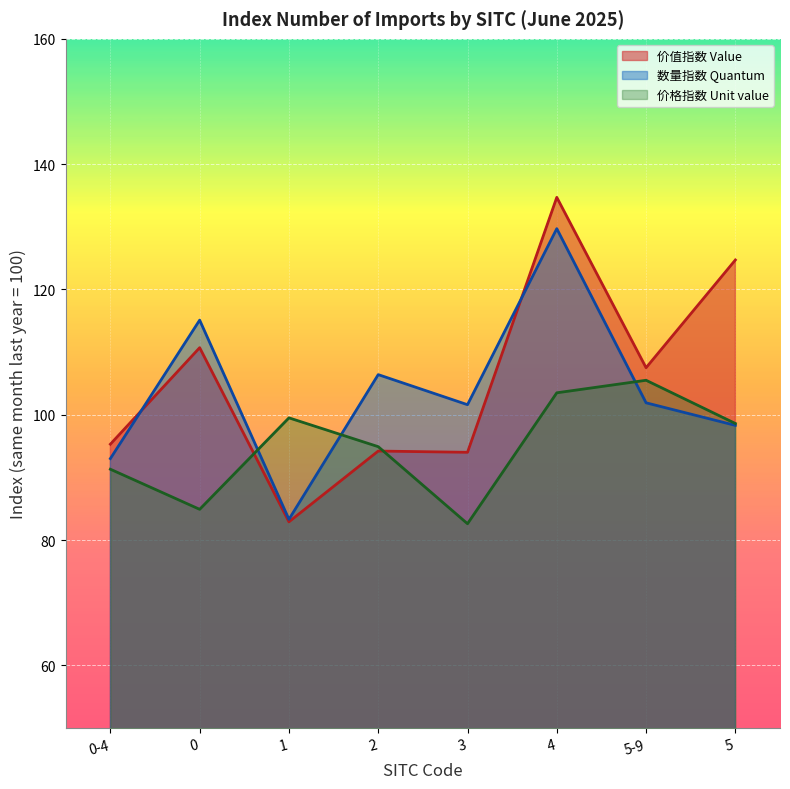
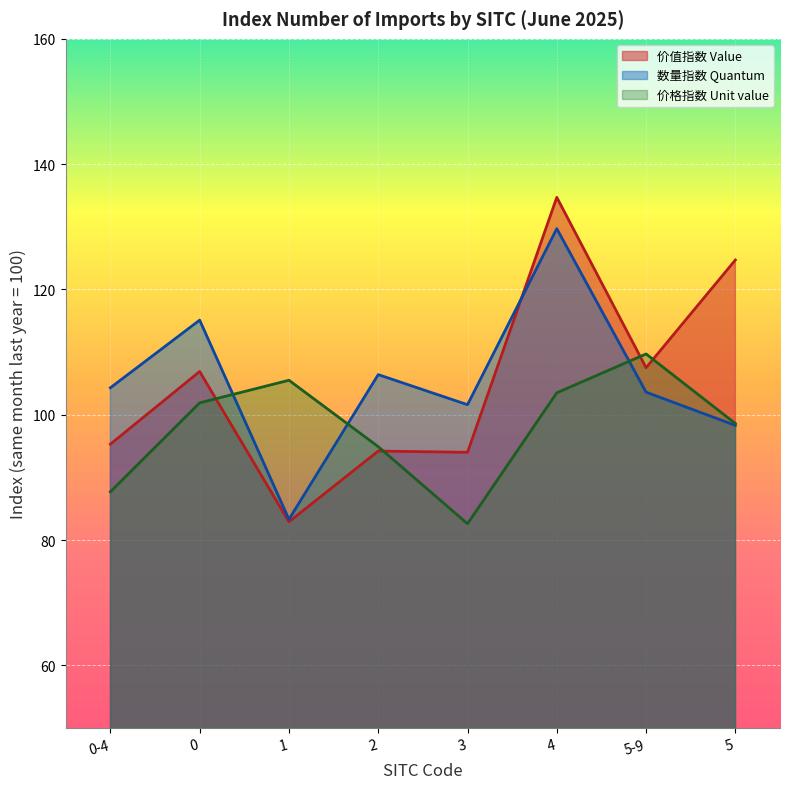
  {
    "价值指数 Value": {
      "0-4": 95,
-     "0": 111,
+     "0": 107,
      "2": 94,
      "3": 94,
      "4": 135,
      "5-9": 108,
      "5": 125
    },
    "数量指数 Quantum": {
-     "0-4": 93,
+     "0-4": 104,
      "0": 115,
      "2": 106,
      "3": 102,
      "4": 130,
-     "5-9": 102
+     "5-9": 104
    },
    "价格指数 Unit value": {
-     "0-4": 91,
-     "0": 85,
-     "1": 100,
+     "0-4": 88,
+     "0": 102,
+     "1": 106,
      "2": 95,
      "3": 83,
      "4": 104,
-     "5-9": 106
+     "5-9": 110
    }
  }
